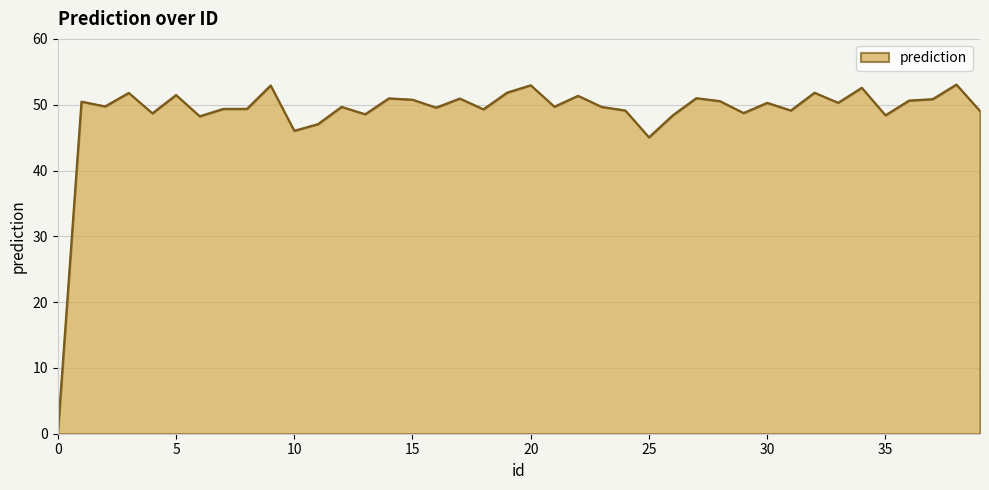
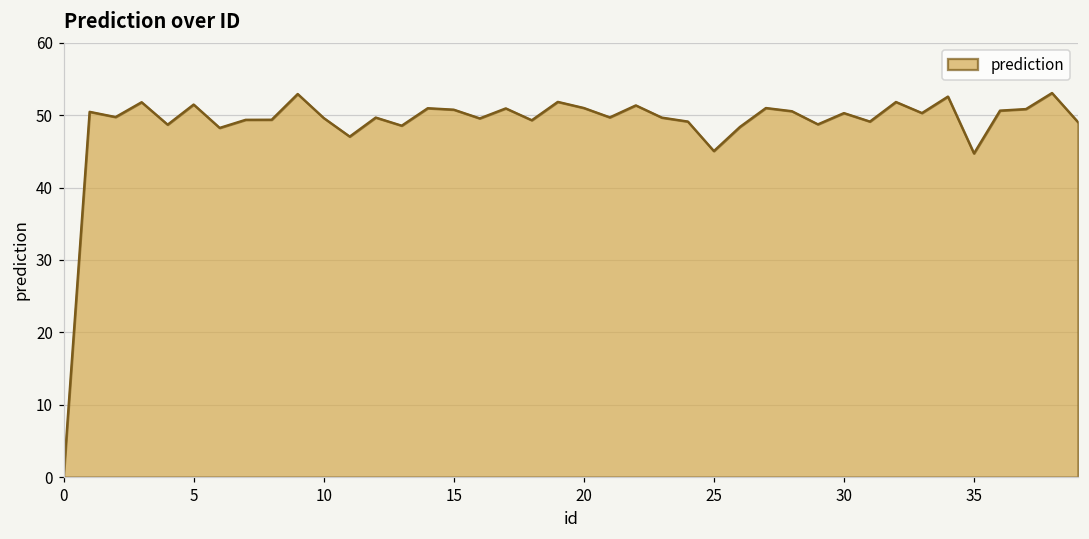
  {
    "0": 0,
    "5": 51,
-   "10": 46,
+   "10": 50,
    "15": 51,
-   "20": 53,
+   "20": 51,
    "25": 45,
    "30": 50,
-   "35": 48
+   "35": 45
  }
